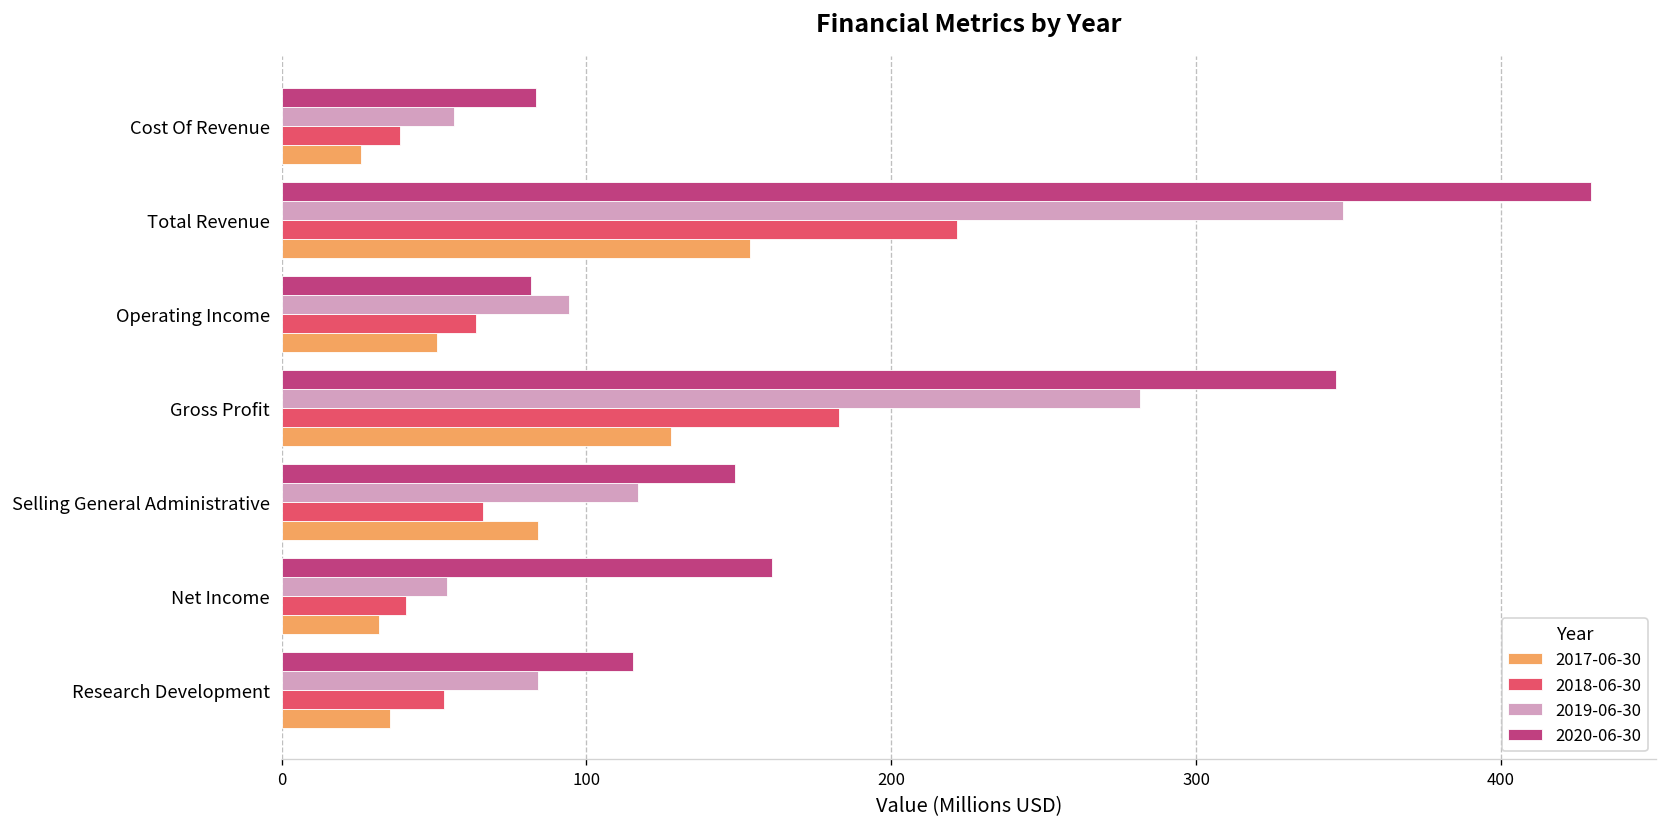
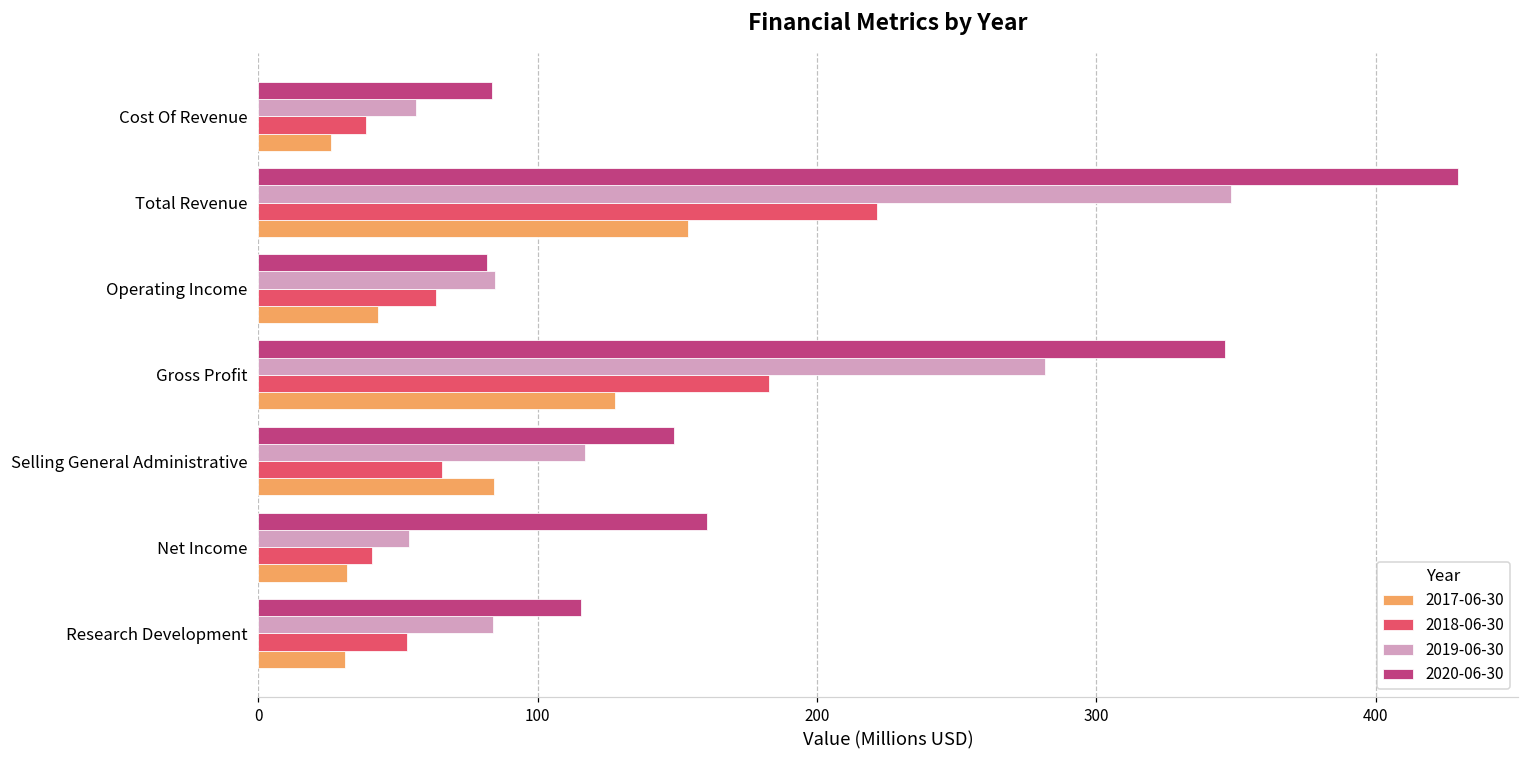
  {
    "2017-06-30": {
      "Cost Of Revenue": 26,
      "Total Revenue": 154,
-     "Operating Income": 51,
+     "Operating Income": 43,
      "Gross Profit": 128,
      "Selling General Administrative": 84,
      "Net Income": 32,
-     "Research Development": 36
+     "Research Development": 31
    },
    "2019-06-30": {
      "Cost Of Revenue": 56,
      "Total Revenue": 348,
-     "Operating Income": 94,
+     "Operating Income": 85,
      "Gross Profit": 282,
      "Selling General Administrative": 117,
      "Net Income": 54,
      "Research Development": 84
    }
  }
